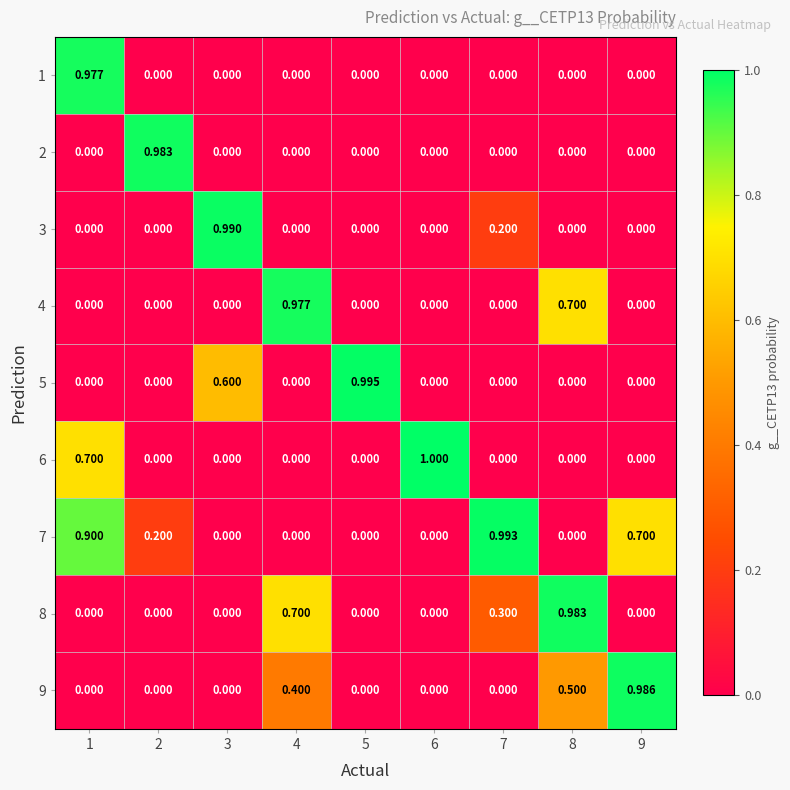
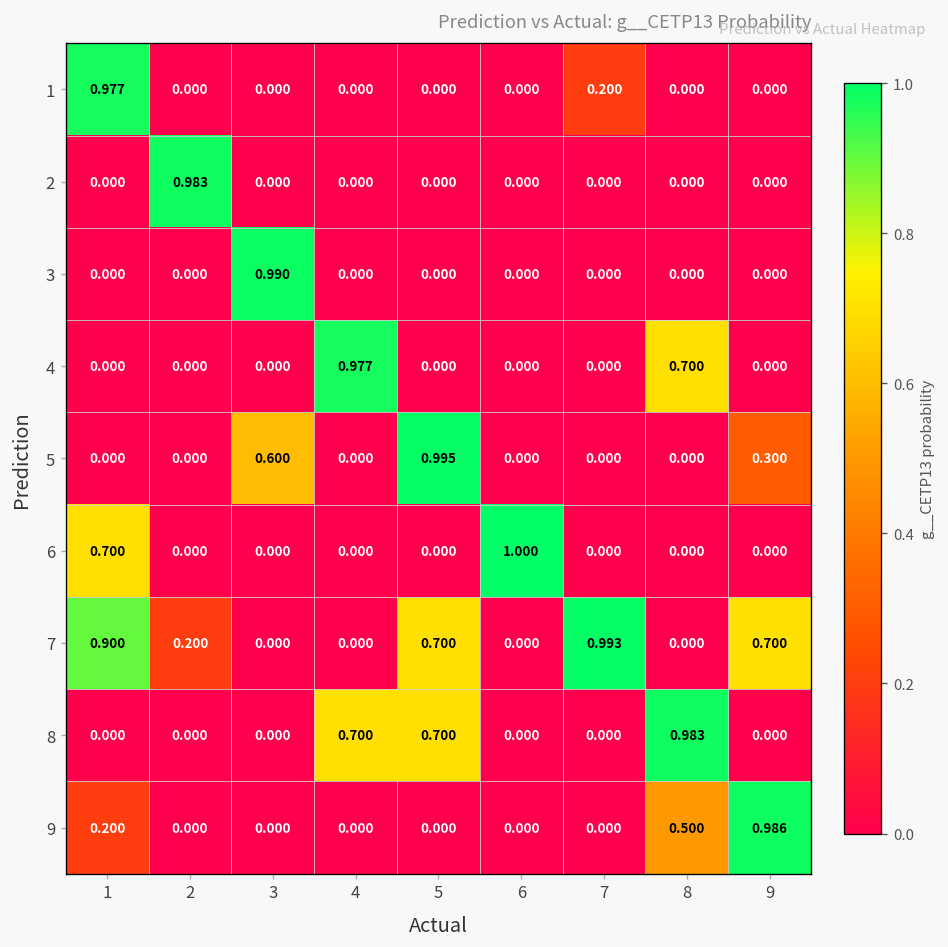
  {
    "1": {
      "1": 0.977,
      "2": 0.000,
      "3": 0.000,
      "4": 0.000,
      "5": 0.000,
      "6": 0.000,
-     "7": 0.000,
+     "7": 0.200,
      "8": 0.000,
      "9": 0.000
    },
    "2": {
      "1": 0.000,
      "2": 0.983,
      "3": 0.000,
      "4": 0.000,
      "5": 0.000,
      "6": 0.000,
      "7": 0.000,
      "8": 0.000,
      "9": 0.000
    },
    "3": {
      "1": 0.000,
      "2": 0.000,
      "3": 0.990,
      "4": 0.000,
      "5": 0.000,
      "6": 0.000,
-     "7": 0.200,
+     "7": 0.000,
      "8": 0.000,
      "9": 0.000
    },
    "4": {
      "1": 0.000,
      "2": 0.000,
      "3": 0.000,
      "4": 0.977,
      "5": 0.000,
      "6": 0.000,
      "7": 0.000,
      "8": 0.700,
      "9": 0.000
    },
    "5": {
      "1": 0.000,
      "2": 0.000,
      "3": 0.600,
      "4": 0.000,
      "5": 0.995,
      "6": 0.000,
      "7": 0.000,
      "8": 0.000,
-     "9": 0.000
+     "9": 0.300
    },
    "6": {
      "1": 0.700,
      "2": 0.000,
      "3": 0.000,
      "4": 0.000,
      "5": 0.000,
      "6": 1.000,
      "7": 0.000,
      "8": 0.000,
      "9": 0.000
    },
    "7": {
      "1": 0.900,
      "2": 0.200,
      "3": 0.000,
      "4": 0.000,
-     "5": 0.000,
+     "5": 0.700,
      "6": 0.000,
      "7": 0.993,
      "8": 0.000,
      "9": 0.700
    },
    "8": {
      "1": 0.000,
      "2": 0.000,
      "3": 0.000,
      "4": 0.700,
-     "5": 0.000,
+     "5": 0.700,
      "6": 0.000,
-     "7": 0.300,
+     "7": 0.000,
      "8": 0.983,
      "9": 0.000
    },
    "9": {
-     "1": 0.000,
+     "1": 0.200,
      "2": 0.000,
      "3": 0.000,
-     "4": 0.400,
+     "4": 0.000,
      "5": 0.000,
      "6": 0.000,
      "7": 0.000,
      "8": 0.500,
      "9": 0.986
    }
  }
